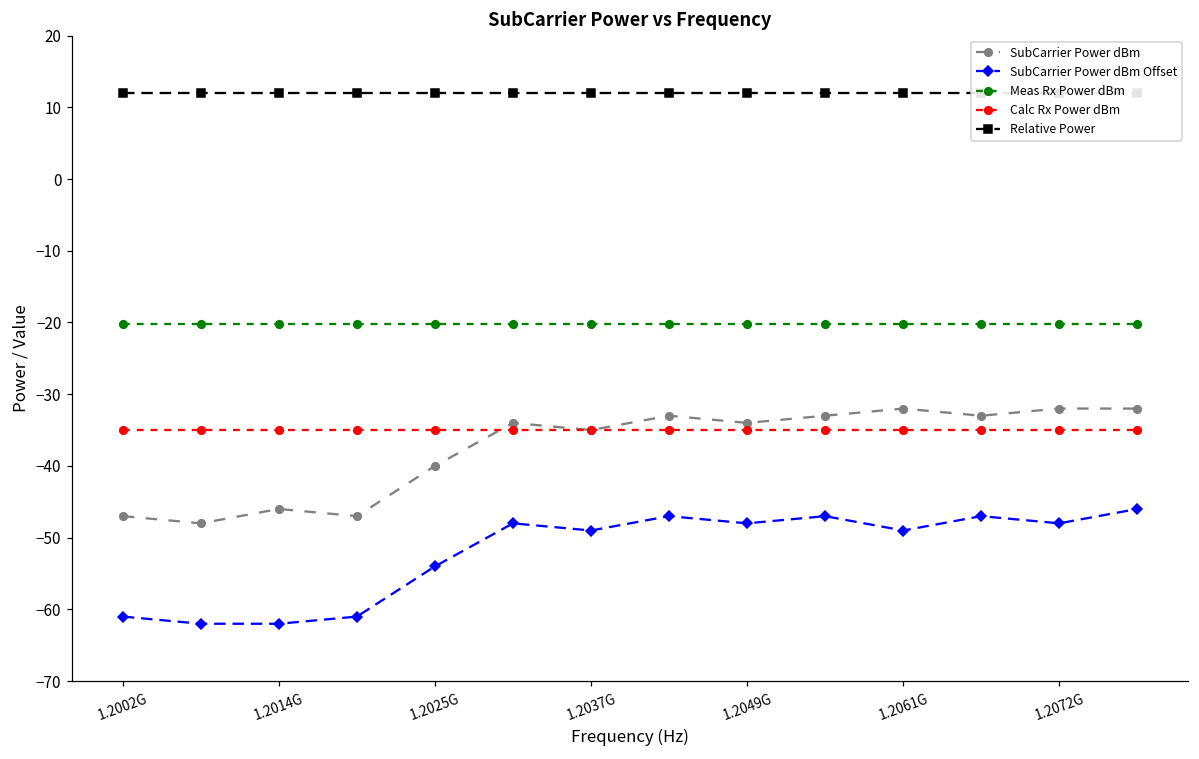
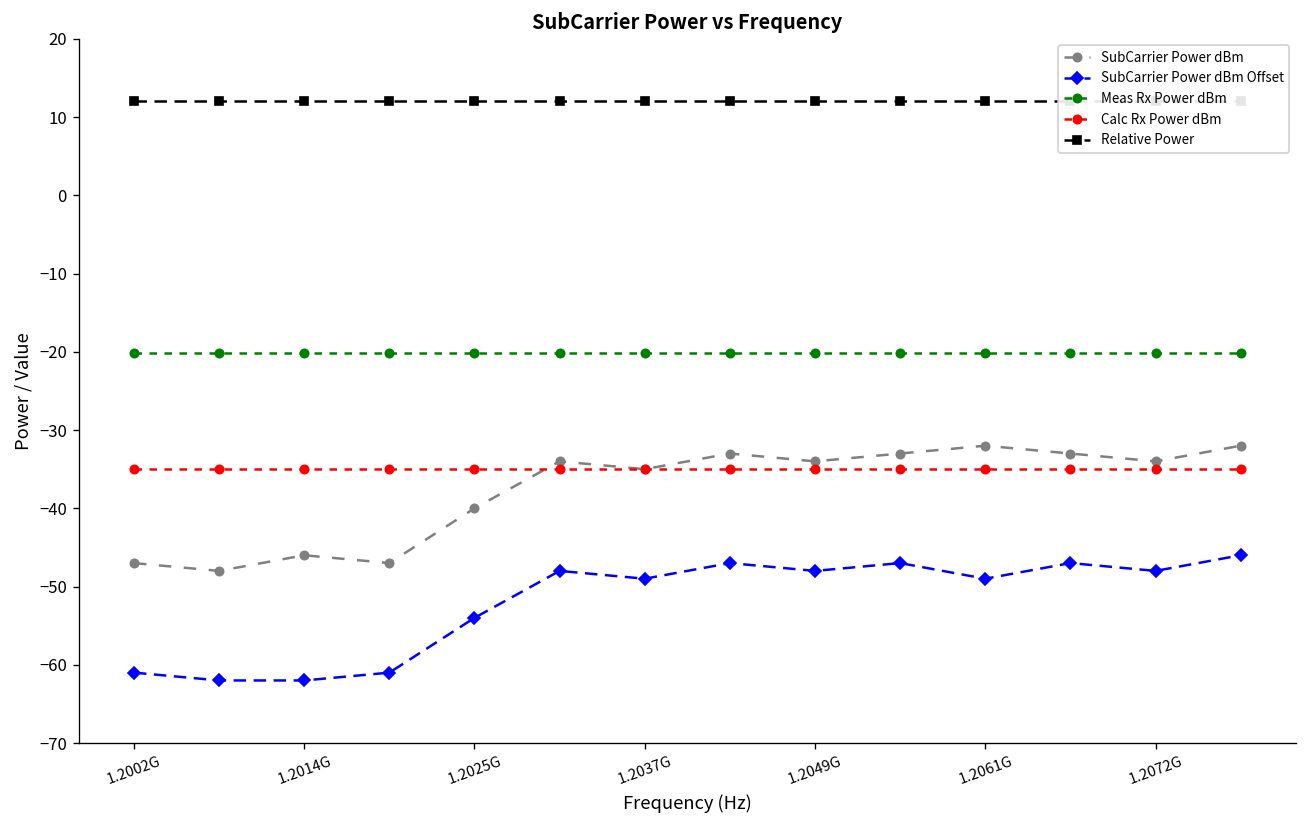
  {
    "SubCarrier Power dBm": {
      "1.2002G": -47,
      "1.2014G": -46,
      "1.2025G": -40,
      "1.2049G": -34,
      "1.2061G": -32,
-     "1.2072G": -32
+     "1.2072G": -34
    },
    "SubCarrier Power dBm Offset": {
      "1.2002G": -61,
      "1.2014G": -62,
      "1.2025G": -54,
      "1.2037G": -49,
      "1.2049G": -48,
      "1.2061G": -49,
      "1.2072G": -48
    },
    "Meas Rx Power dBm": {
      "1.2002G": -20,
      "1.2014G": -20,
      "1.2025G": -20,
      "1.2037G": -20,
      "1.2049G": -20,
      "1.2061G": -20,
      "1.2072G": -20
    },
    "Calc Rx Power dBm": {
      "1.2002G": -35,
      "1.2014G": -35,
      "1.2025G": -35,
      "1.2049G": -35,
      "1.2061G": -35,
      "1.2072G": -35
    },
    "Relative Power": {
      "1.2002G": 12,
      "1.2014G": 12,
      "1.2025G": 12,
      "1.2037G": 12,
      "1.2049G": 12,
      "1.2061G": 12
    }
  }
